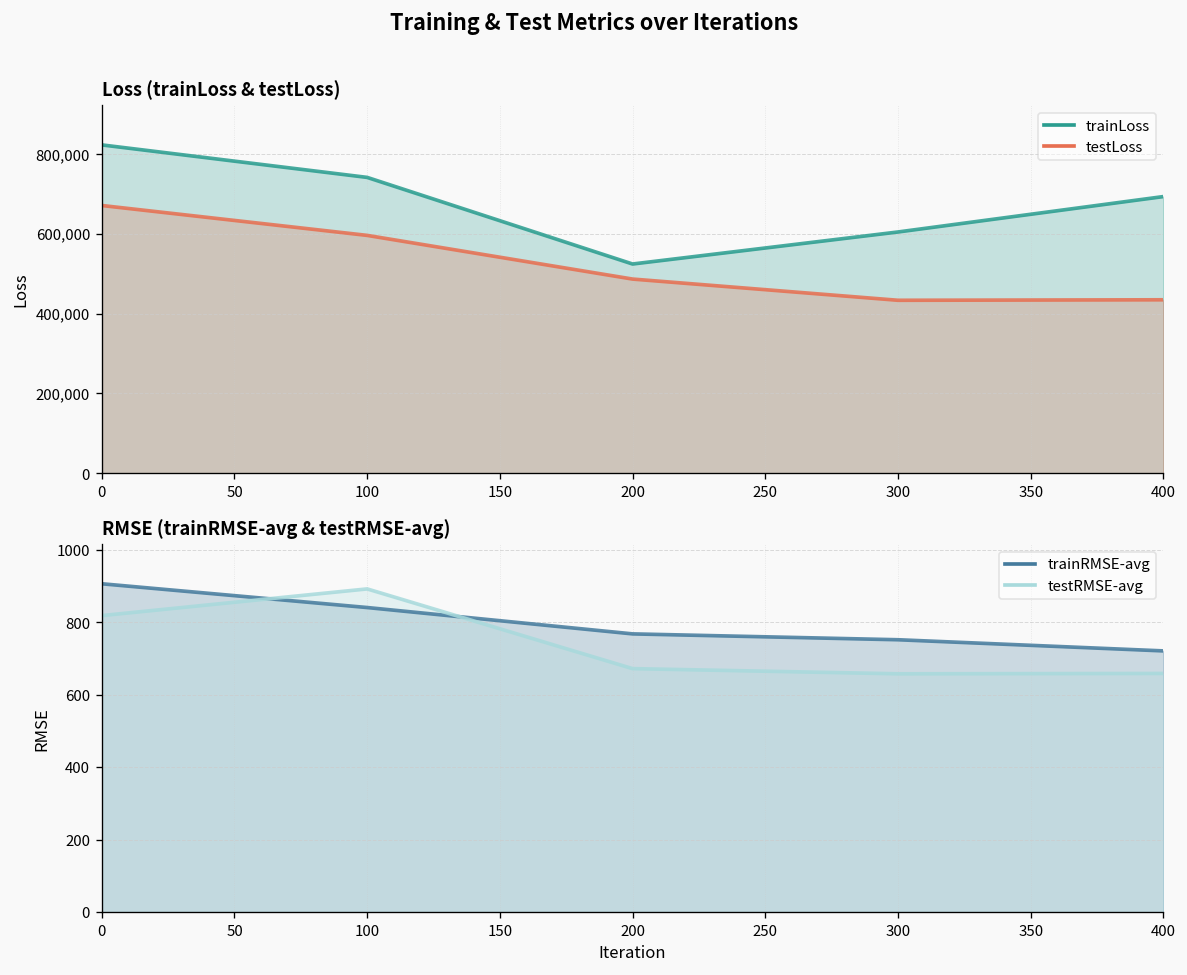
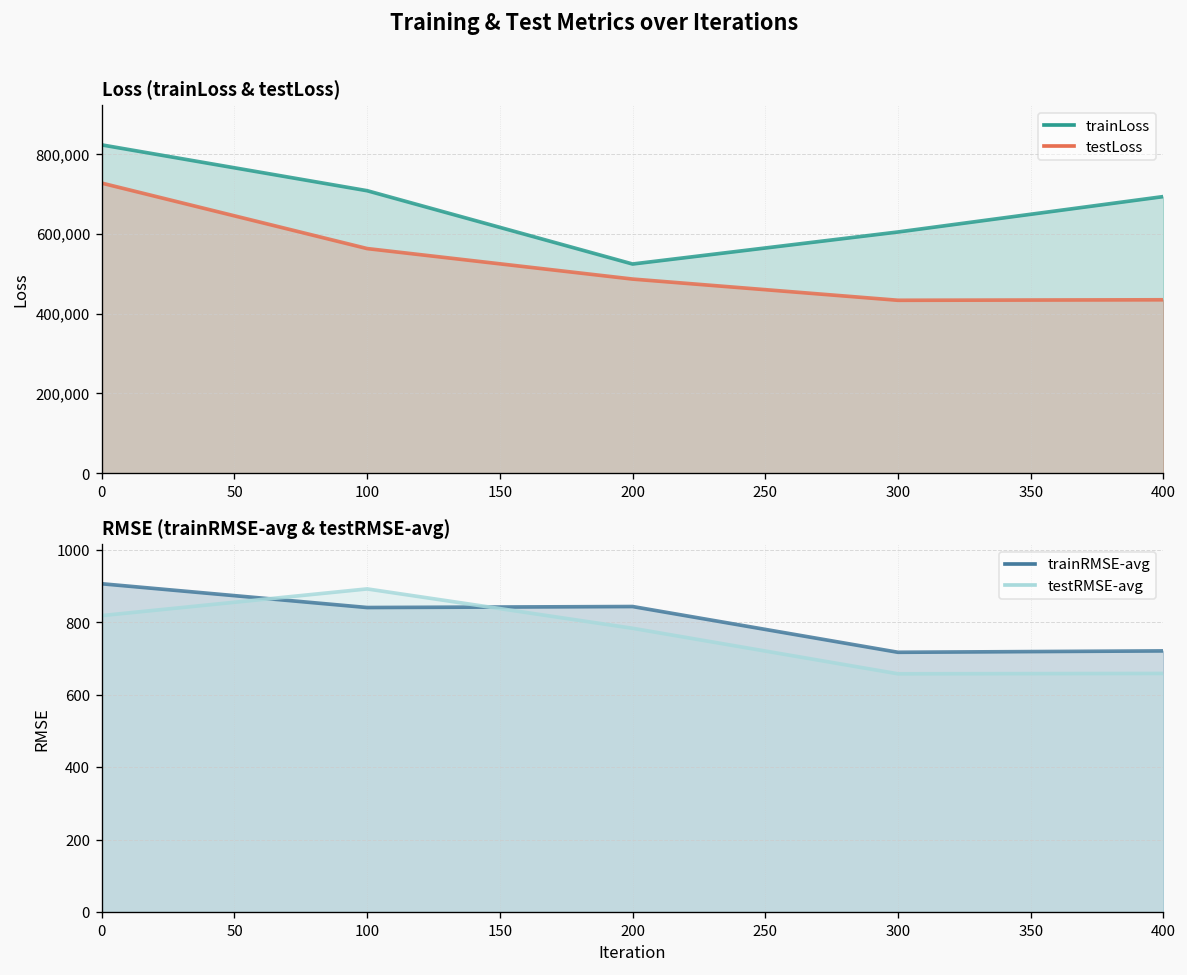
  {
    "Loss (trainLoss & testLoss)": {
      "trainLoss": {
        "0": "820,000",
-       "100": "740,000",
+       "100": "710,000",
        "200": "520,000",
        "300": "600,000",
        "400": "690,000"
      },
      "testLoss": {
-       "0": "670,000",
-       "100": "600,000",
+       "0": "730,000",
+       "100": "560,000",
        "200": "490,000",
        "300": "430,000",
        "400": "430,000"
      }
    },
    "RMSE (trainRMSE-avg & testRMSE-avg)": {
      "trainRMSE-avg": {
        "0": "910",
        "100": "840",
-       "200": "770",
-       "300": "750",
+       "200": "840",
+       "300": "720",
        "400": "720"
      },
      "testRMSE-avg": {
        "0": "820",
        "100": "890",
-       "200": "670",
+       "200": "780",
        "300": "660",
        "400": "660"
      }
    }
  }
